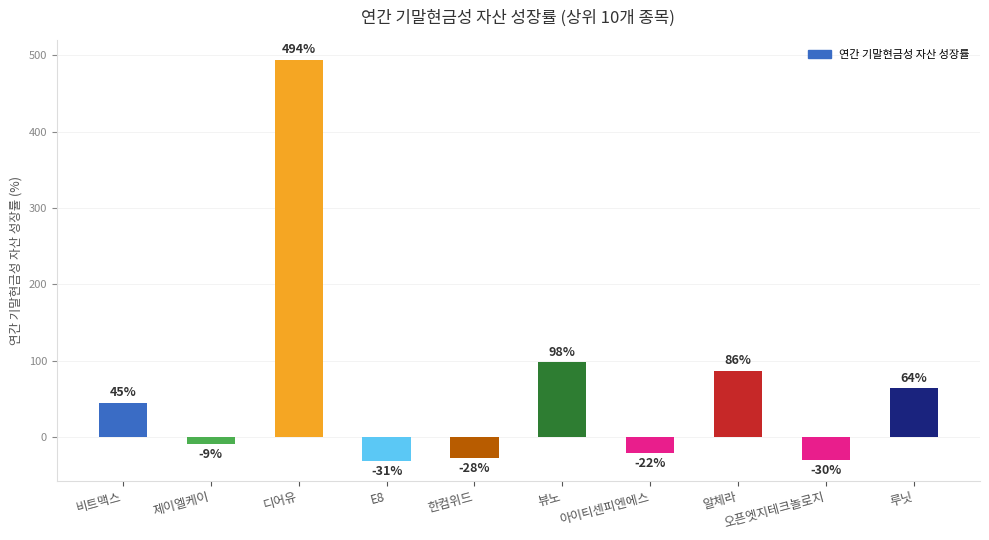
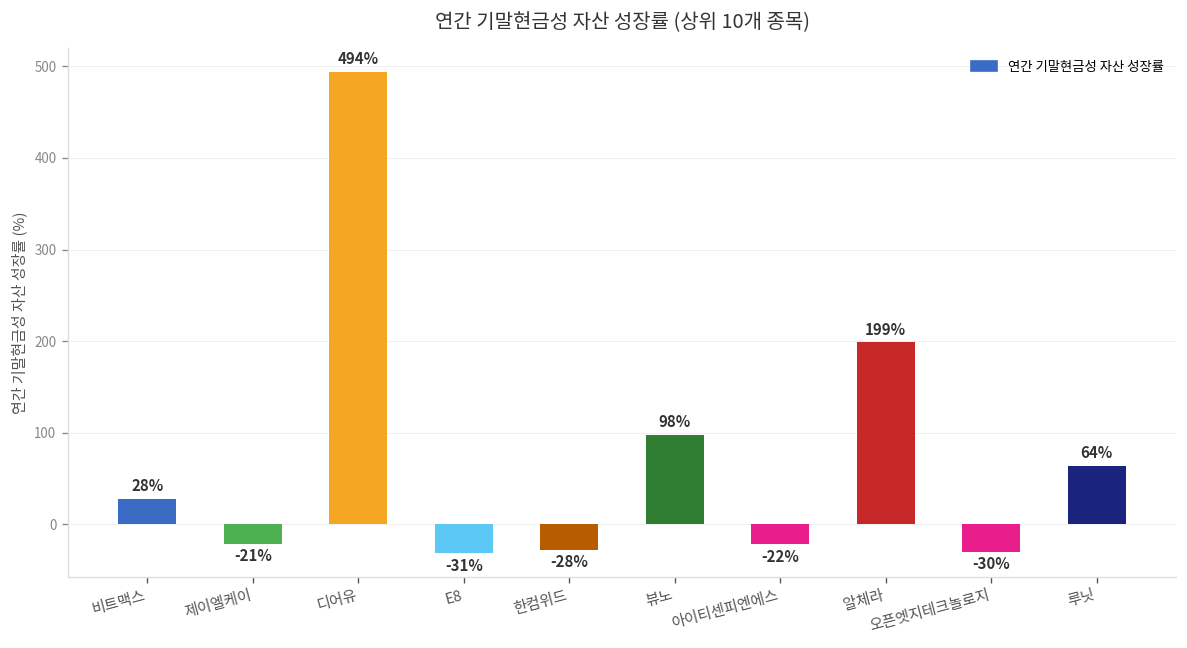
  {
-   "비트맥스": "45%",
-   "제이엘케이": "-9%",
+   "비트맥스": "28%",
+   "제이엘케이": "-21%",
    "디어유": "494%",
    "E8": "-31%",
    "한컴위드": "-28%",
    "뷰노": "98%",
    "아이티센피엔에스": "-22%",
-   "알체라": "86%",
+   "알체라": "199%",
    "오픈엣지테크놀로지": "-30%",
    "루닛": "64%"
  }
